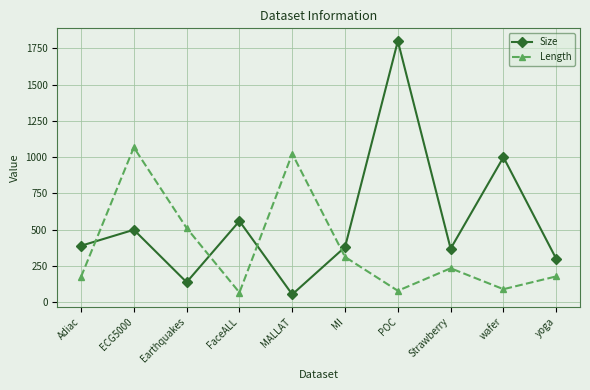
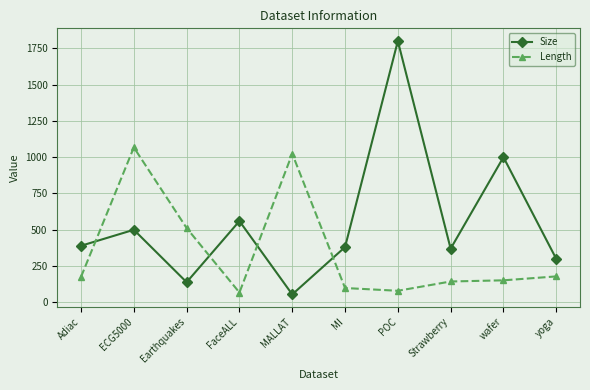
  {
    "Size": {
      "Adiac": 390,
      "ECG5000": 500,
      "Earthquakes": 140,
      "FaceALL": 560,
      "MALLAT": 60,
      "MI": 380,
      "POC": 1800,
      "Strawberry": 370,
      "wafer": 1000,
      "yoga": 300
    },
    "Length": {
      "Adiac": 180,
      "ECG5000": 1070,
      "Earthquakes": 510,
      "FaceALL": 70,
      "MALLAT": 1020,
-     "MI": 310,
+     "MI": 100,
      "POC": 80,
-     "Strawberry": 240,
-     "wafer": 90,
+     "Strawberry": 140,
+     "wafer": 150,
      "yoga": 180
    }
  }
